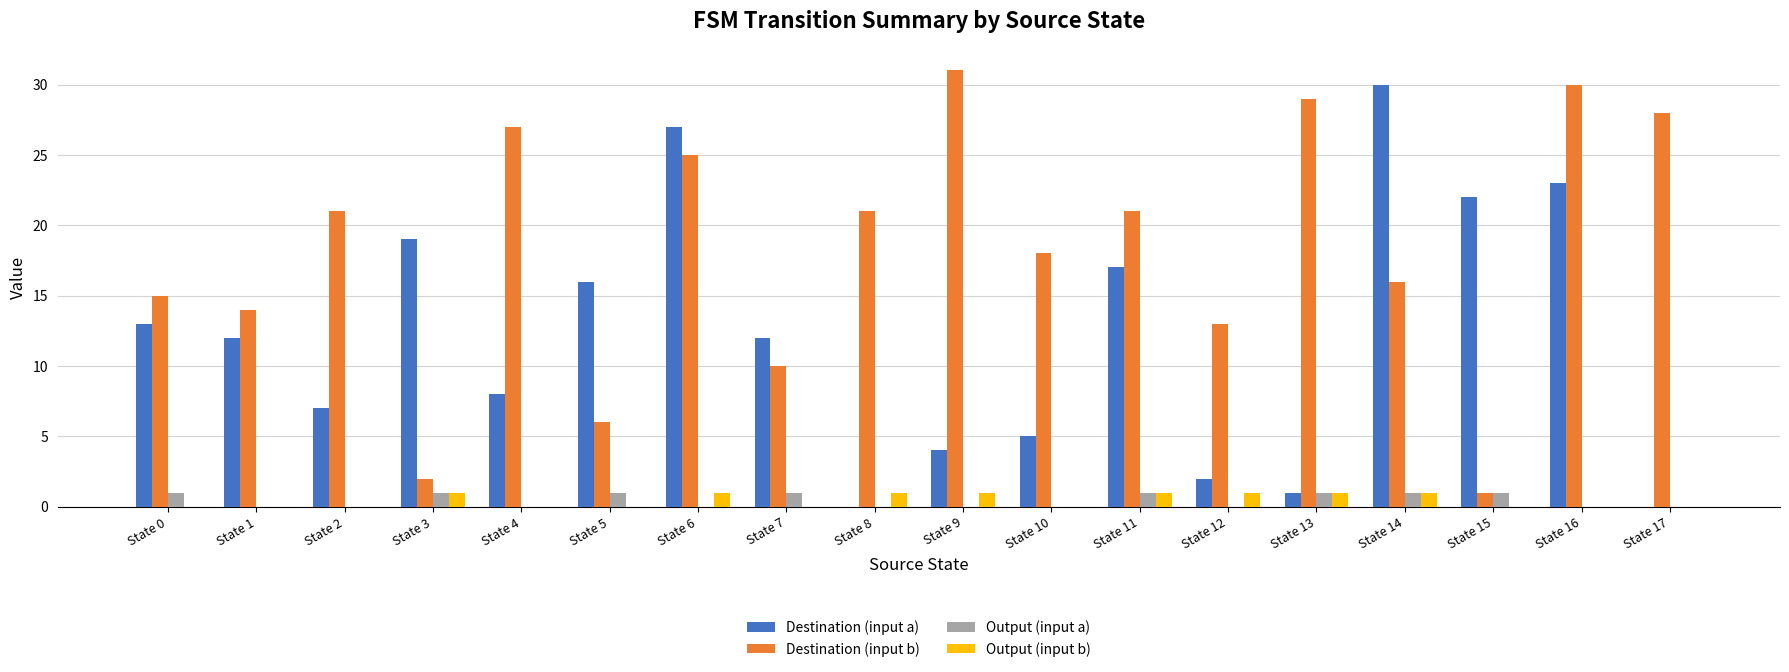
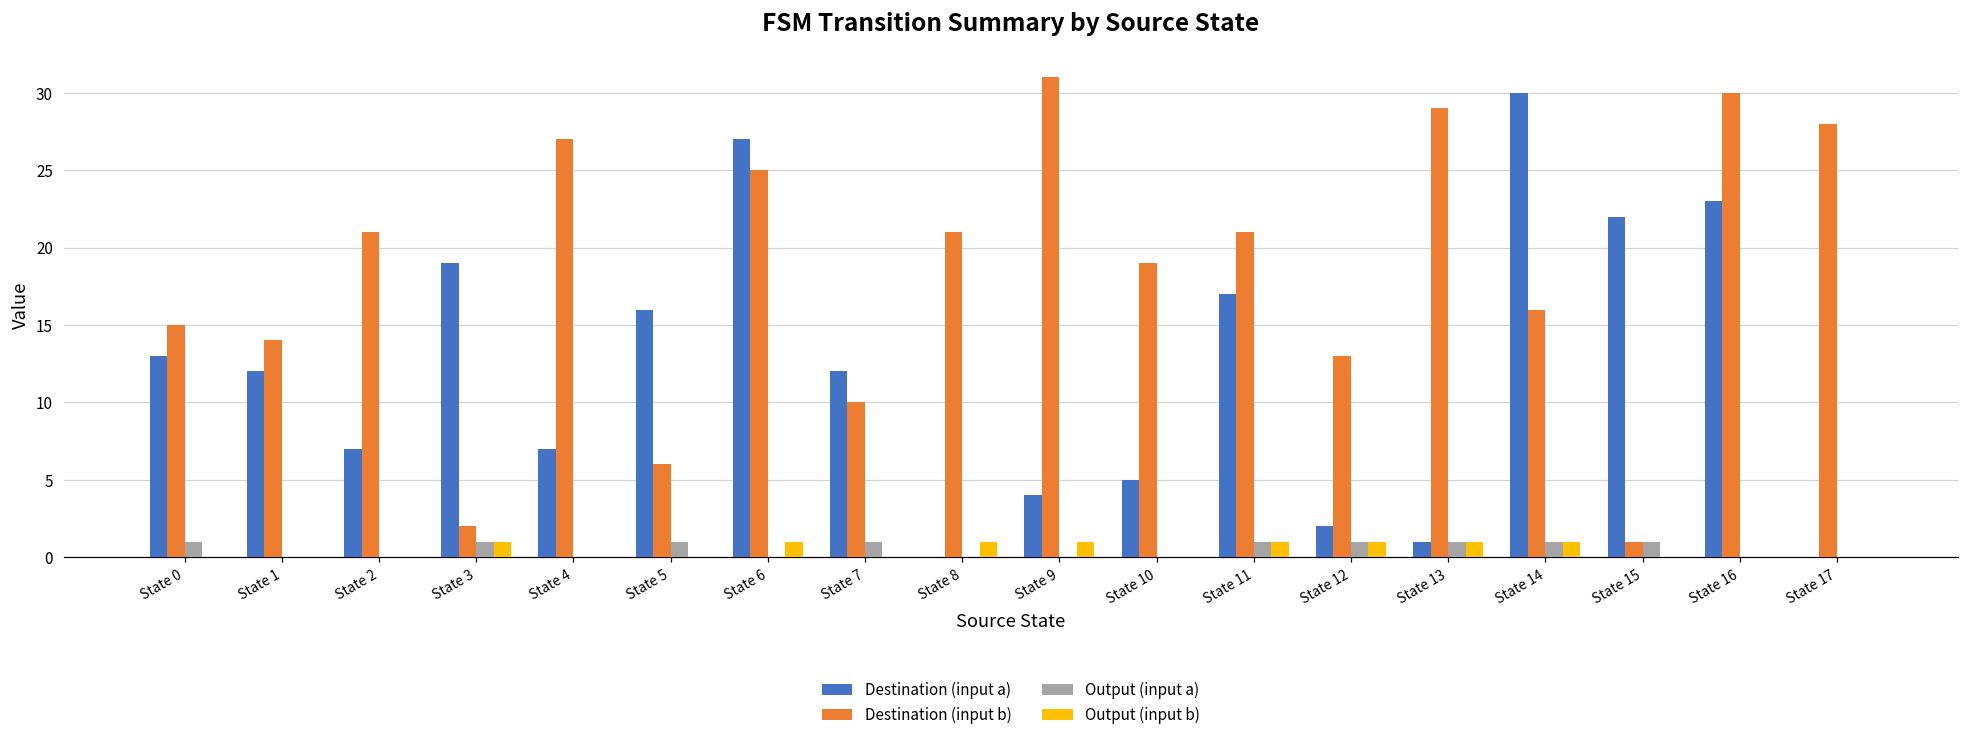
  {
    "Destination (input a)": {
      "State 0": 13,
      "State 1": 12,
      "State 2": 7,
      "State 3": 19,
-     "State 4": 8,
+     "State 4": 7,
      "State 5": 16,
      "State 6": 27,
      "State 7": 12,
      "State 8": 0,
      "State 9": 4,
      "State 10": 5,
      "State 11": 17,
      "State 12": 2,
      "State 13": 1,
      "State 14": 30,
      "State 15": 22,
      "State 16": 23,
      "State 17": 0
    },
    "Destination (input b)": {
      "State 0": 15,
      "State 1": 14,
      "State 2": 21,
      "State 3": 2,
      "State 4": 27,
      "State 5": 6,
      "State 6": 25,
      "State 7": 10,
      "State 8": 21,
      "State 9": 31,
-     "State 10": 18,
+     "State 10": 19,
      "State 11": 21,
      "State 12": 13,
      "State 13": 29,
      "State 14": 16,
      "State 15": 1,
      "State 16": 30,
      "State 17": 28
    },
    "Output (input a)": {
      "State 0": 1,
      "State 1": 0,
      "State 2": 0,
      "State 3": 1,
      "State 4": 0,
      "State 5": 1,
      "State 6": 0,
      "State 7": 1,
      "State 8": 0,
      "State 9": 0,
      "State 10": 0,
      "State 11": 1,
-     "State 12": 0,
+     "State 12": 1,
      "State 13": 1,
      "State 14": 1,
      "State 15": 1,
      "State 16": 0,
      "State 17": 0
    },
    "Output (input b)": {
      "State 0": 0,
      "State 1": 0,
      "State 2": 0,
      "State 3": 1,
      "State 4": 0,
      "State 5": 0,
      "State 6": 1,
      "State 7": 0,
      "State 8": 1,
      "State 9": 1,
      "State 10": 0,
      "State 11": 1,
      "State 12": 1,
      "State 13": 1,
      "State 14": 1,
      "State 15": 0,
      "State 16": 0,
      "State 17": 0
    }
  }
